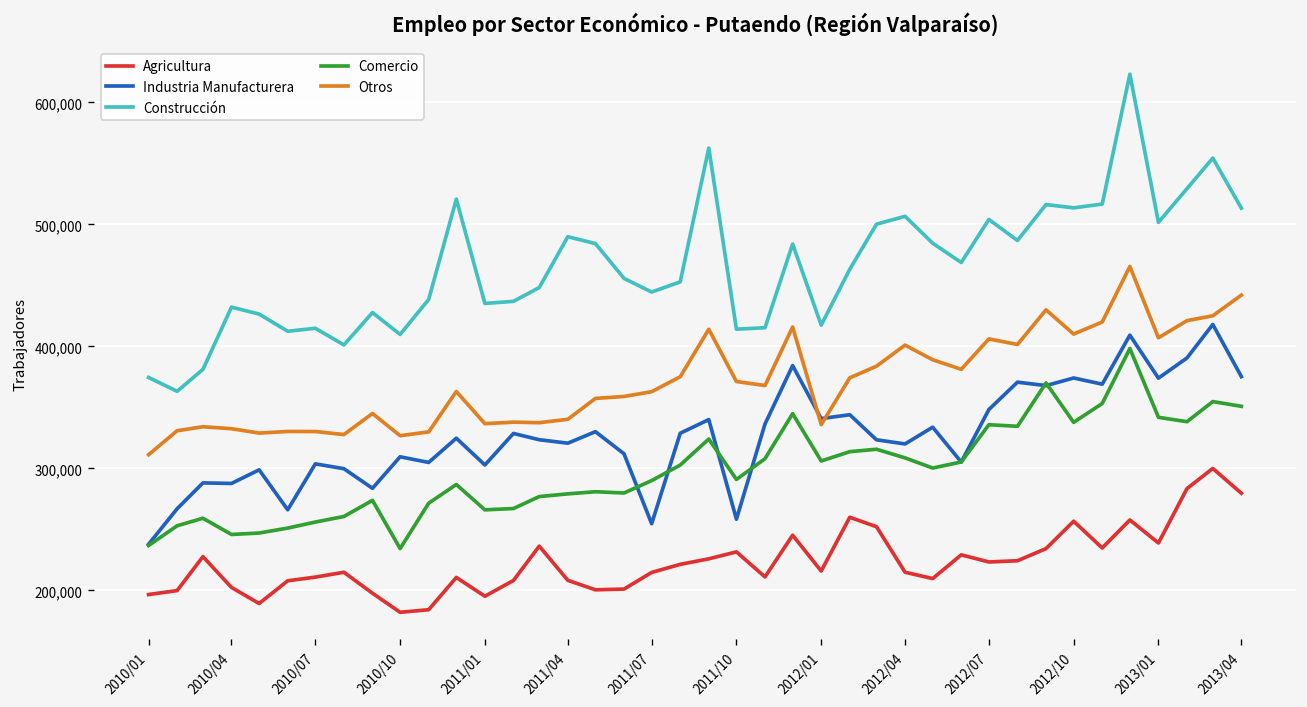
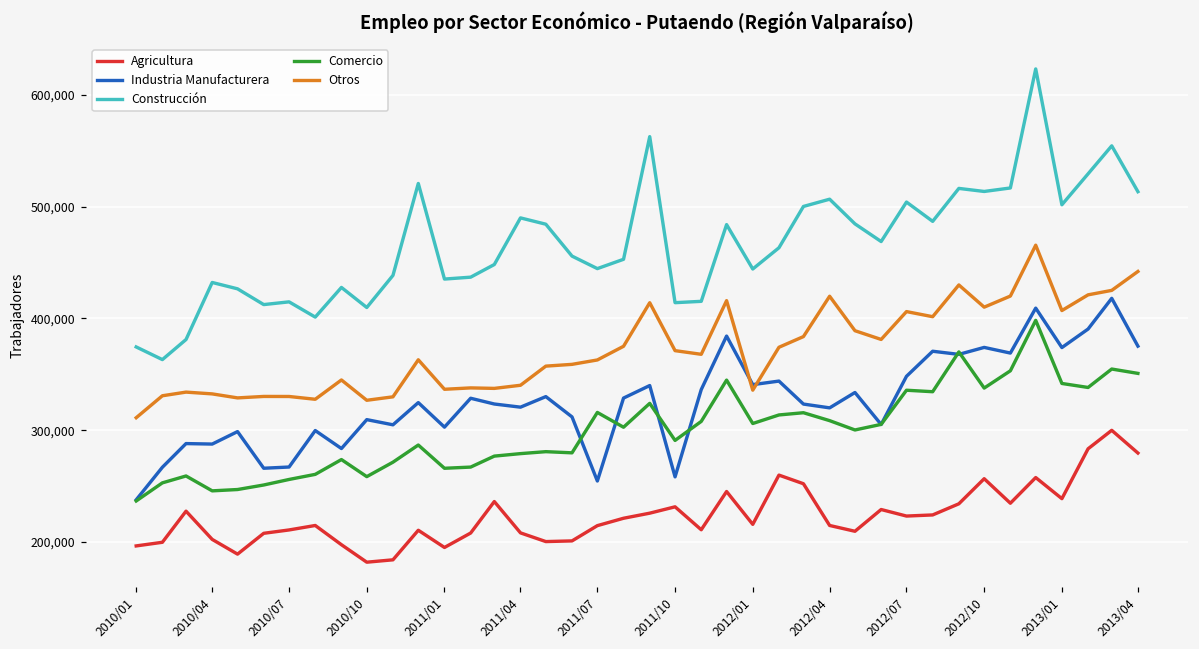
  {
    "Agricultura": {
      "2010/01": "197,000",
      "2010/04": "202,000",
      "2010/07": "211,000",
      "2010/10": "182,000",
      "2011/01": "195,000",
      "2011/04": "208,000",
      "2011/07": "215,000",
      "2011/10": "232,000",
      "2012/01": "216,000",
      "2012/04": "215,000",
      "2012/07": "223,000",
      "2012/10": "257,000",
      "2013/01": "239,000",
      "2013/04": "280,000"
    },
    "Industria Manufacturera": {
      "2010/04": "288,000",
-     "2010/07": "304,000",
+     "2010/07": "267,000",
      "2010/10": "310,000",
      "2011/01": "303,000",
      "2011/04": "321,000",
      "2011/07": "255,000",
      "2011/10": "258,000",
      "2012/01": "341,000",
      "2012/04": "320,000",
      "2012/07": "348,000",
      "2012/10": "374,000",
      "2013/01": "374,000",
      "2013/04": "375,000"
    },
    "Construcción": {
      "2010/01": "375,000",
      "2010/04": "432,000",
      "2010/07": "415,000",
      "2010/10": "410,000",
      "2011/01": "435,000",
      "2011/04": "490,000",
      "2011/07": "445,000",
      "2011/10": "414,000",
-     "2012/01": "417,000",
+     "2012/01": "444,000",
      "2012/04": "507,000",
      "2012/07": "504,000",
      "2012/10": "514,000",
      "2013/01": "502,000",
      "2013/04": "513,000"
    },
    "Comercio": {
      "2010/04": "246,000",
      "2010/07": "256,000",
-     "2010/10": "234,000",
+     "2010/10": "259,000",
      "2011/01": "266,000",
      "2011/04": "279,000",
-     "2011/07": "290,000",
+     "2011/07": "316,000",
      "2011/10": "291,000",
      "2012/01": "306,000",
      "2012/04": "309,000",
      "2012/07": "336,000",
      "2012/10": "338,000",
      "2013/01": "342,000",
      "2013/04": "351,000"
    },
    "Otros": {
      "2010/01": "311,000",
      "2010/04": "333,000",
      "2010/07": "330,000",
      "2010/10": "327,000",
      "2011/01": "337,000",
      "2011/04": "340,000",
      "2011/07": "363,000",
      "2011/10": "371,000",
      "2012/01": "336,000",
-     "2012/04": "401,000",
+     "2012/04": "420,000",
      "2012/07": "406,000",
      "2012/10": "410,000",
      "2013/01": "407,000",
      "2013/04": "442,000"
    }
  }
